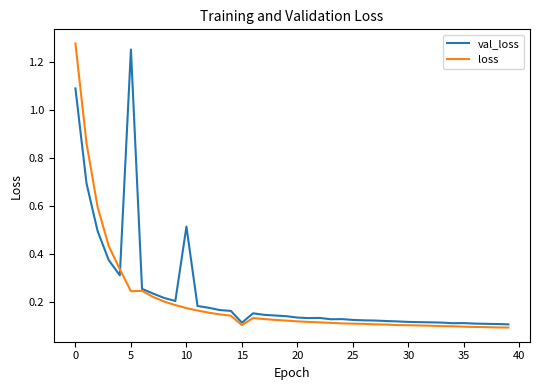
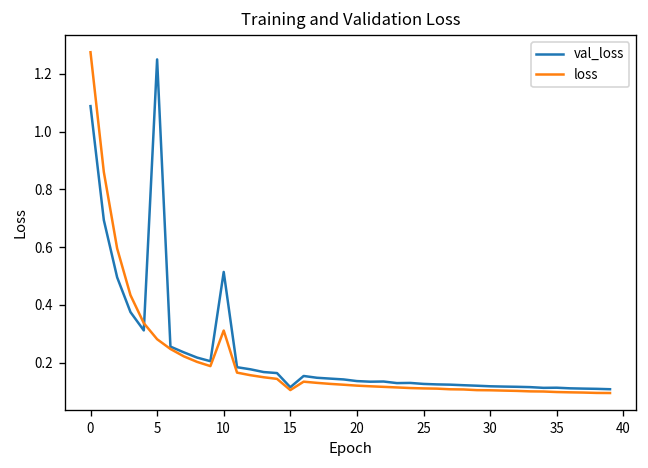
  {
    "val_loss": {
      "0": 1.09,
      "5": 1.25,
      "10": 0.51,
      "20": 0.14,
      "25": 0.13,
      "30": 0.12,
      "35": 0.11
    },
    "loss": {
      "0": 1.28,
-     "5": 0.25,
-     "10": 0.17,
+     "5": 0.28,
+     "10": 0.31,
      "20": 0.12,
      "25": 0.11,
      "30": 0.10,
      "35": 0.10
    }
  }
